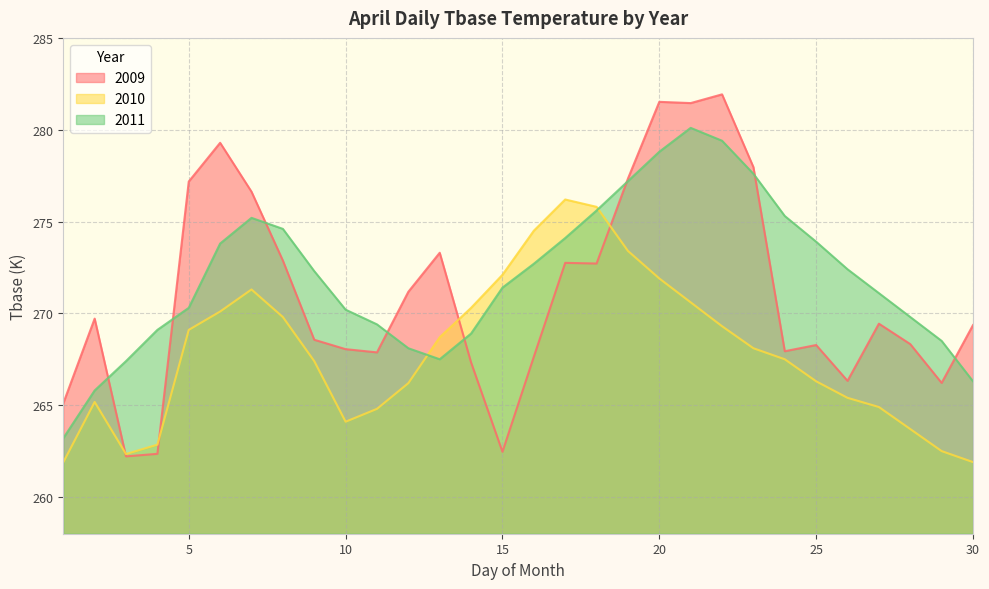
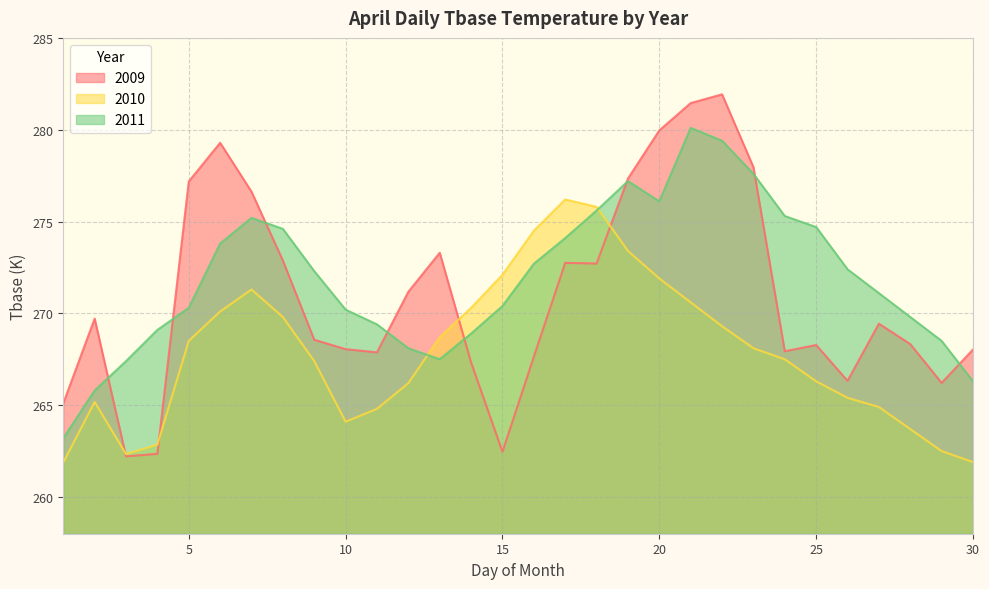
  {
    "2009": {
      "5": 277.2,
      "10": 268.1,
      "15": 262.5,
-     "20": 281.5,
+     "20": 280.0,
      "25": 268.3,
-     "30": 269.4
+     "30": 268.0
    },
    "2010": {
-     "5": 269.1,
+     "5": 268.5,
      "10": 264.1,
      "15": 272.1,
      "20": 271.9,
      "25": 266.3,
      "30": 261.9
    },
    "2011": {
      "5": 270.3,
      "10": 270.2,
-     "15": 271.4,
-     "20": 278.8,
-     "25": 273.9,
+     "15": 270.4,
+     "20": 276.1,
+     "25": 274.7,
      "30": 266.3
    }
  }
